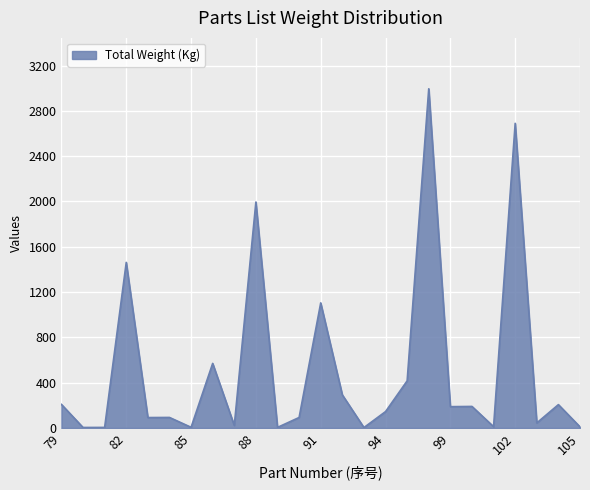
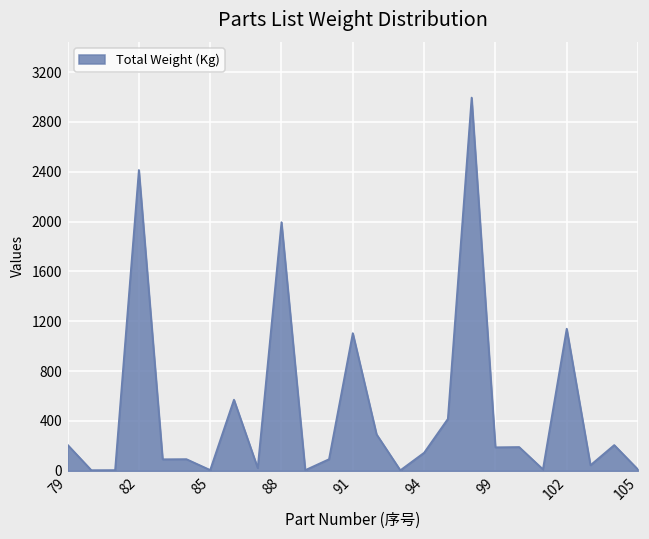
  {
    "79": 210,
-   "82": 1460,
+   "82": 2410,
    "85": 10,
    "88": 2000,
    "91": 1100,
    "94": 140,
    "99": 190,
-   "102": 2690,
+   "102": 1140,
    "105": 10
  }
